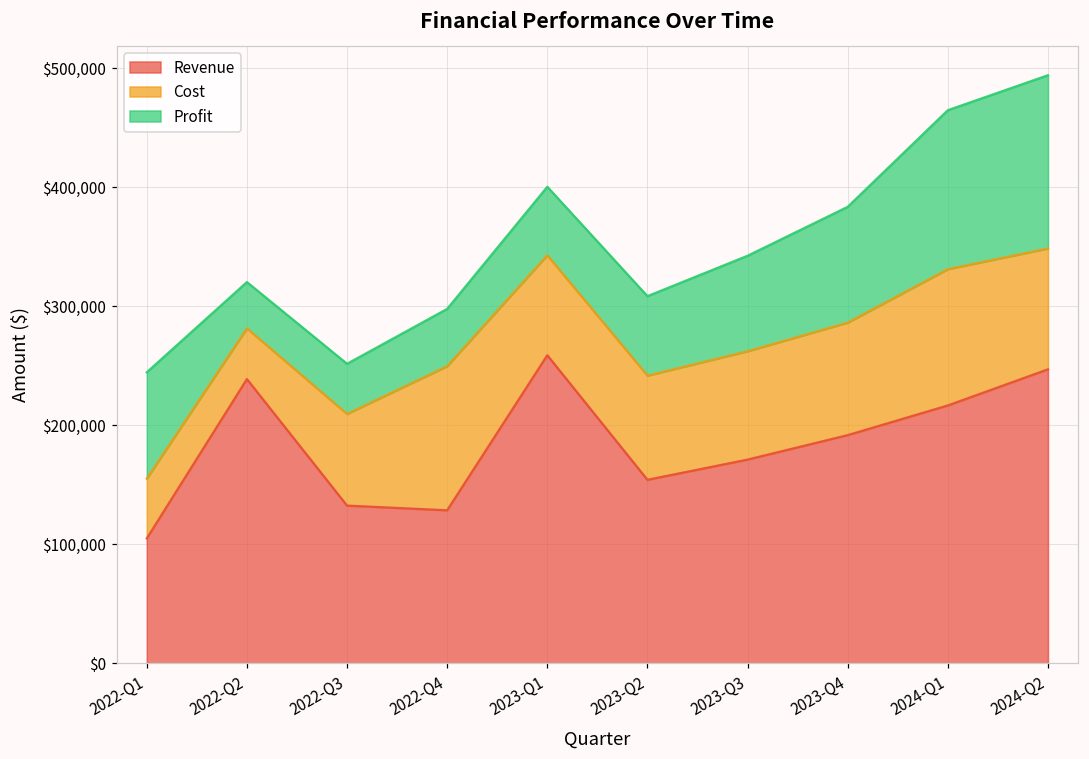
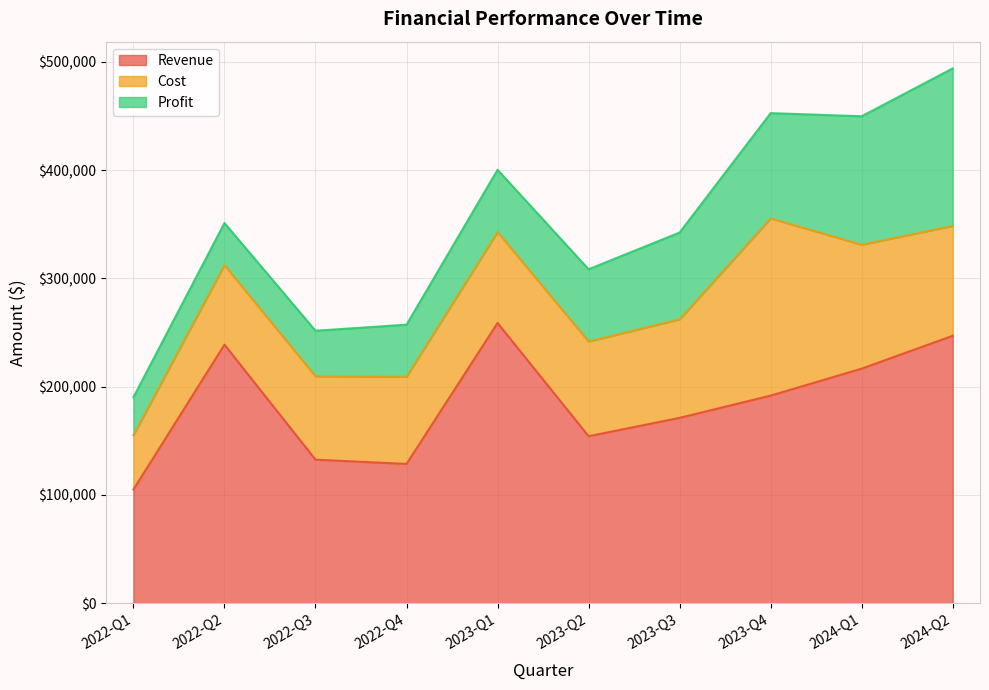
  {
    "Revenue": {
      "2022-Q1": "$105,000",
      "2022-Q2": "$239,000",
      "2022-Q3": "$133,000",
      "2022-Q4": "$129,000",
      "2023-Q1": "$259,000",
      "2023-Q2": "$154,000",
      "2023-Q3": "$171,000",
      "2023-Q4": "$192,000",
      "2024-Q1": "$217,000",
      "2024-Q2": "$247,000"
    },
    "Cost": {
      "2022-Q1": "$50,000",
-     "2022-Q2": "$43,000",
+     "2022-Q2": "$74,000",
      "2022-Q3": "$77,000",
-     "2022-Q4": "$121,000",
+     "2022-Q4": "$81,000",
      "2023-Q1": "$84,000",
      "2023-Q2": "$88,000",
      "2023-Q3": "$91,000",
-     "2023-Q4": "$95,000",
+     "2023-Q4": "$164,000",
      "2024-Q1": "$114,000",
      "2024-Q2": "$102,000"
    },
    "Profit": {
-     "2022-Q1": "$89,000",
+     "2022-Q1": "$35,000",
      "2022-Q2": "$39,000",
      "2022-Q3": "$42,000",
      "2022-Q4": "$48,000",
      "2023-Q1": "$57,000",
      "2023-Q2": "$67,000",
      "2023-Q3": "$80,000",
      "2023-Q4": "$97,000",
-     "2024-Q1": "$133,000",
+     "2024-Q1": "$119,000",
      "2024-Q2": "$145,000"
    }
  }
